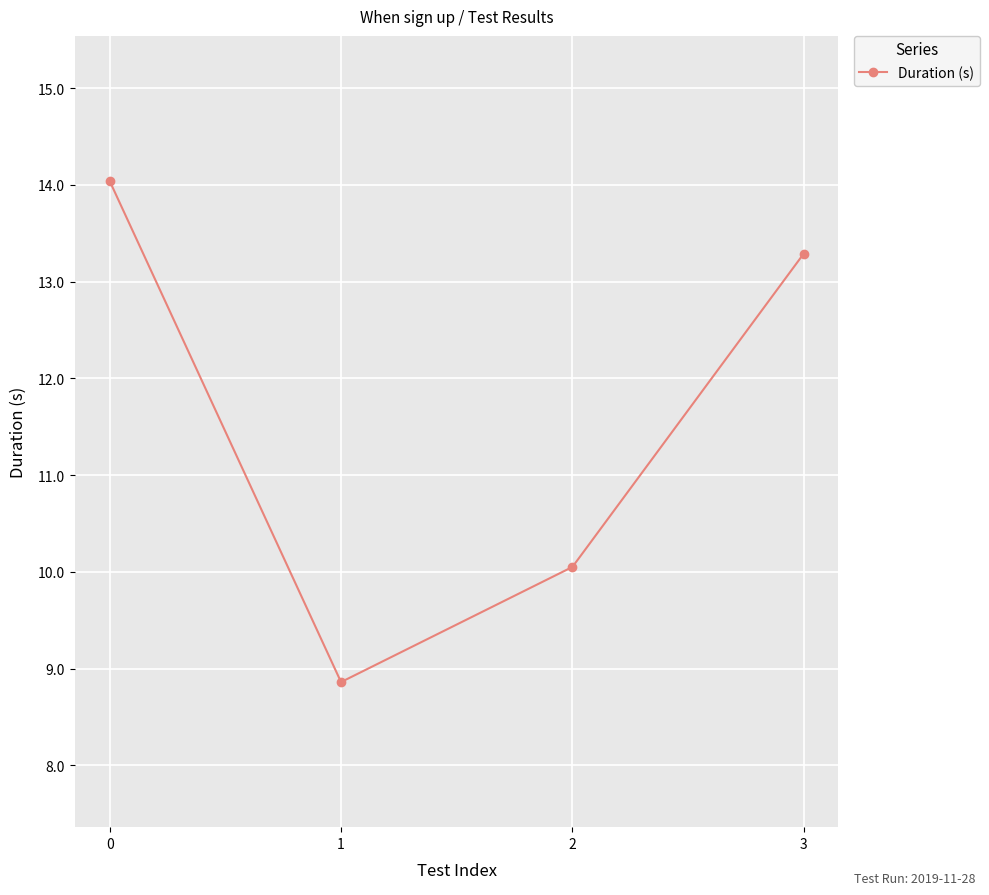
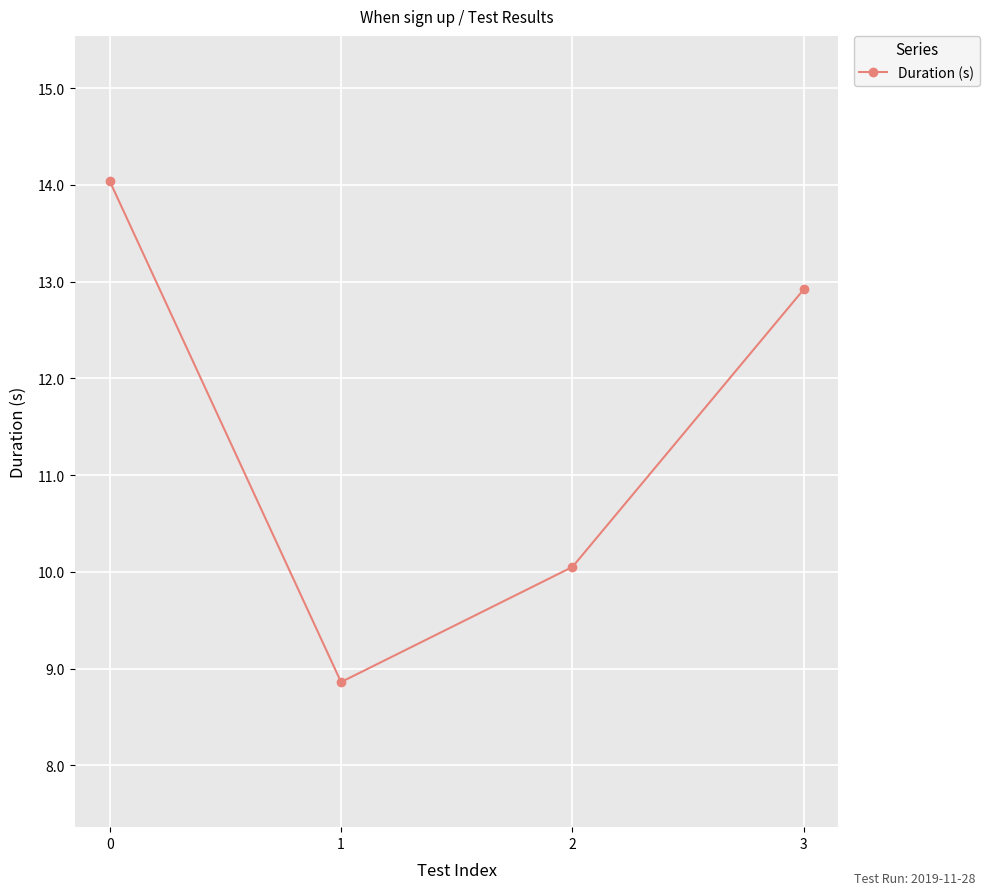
  {
    "0": 14.0,
    "1": 8.9,
    "2": 10.1,
-   "3": 13.3
+   "3": 12.9
  }
